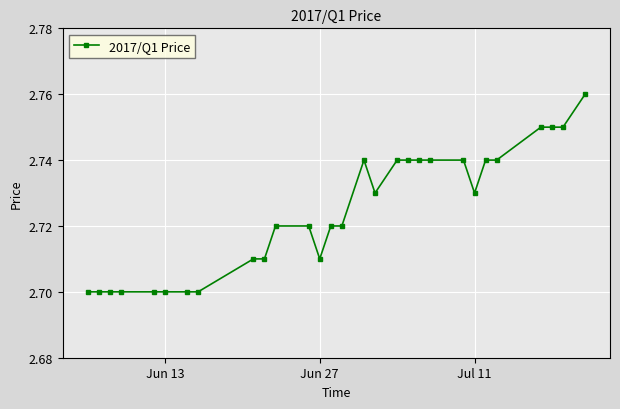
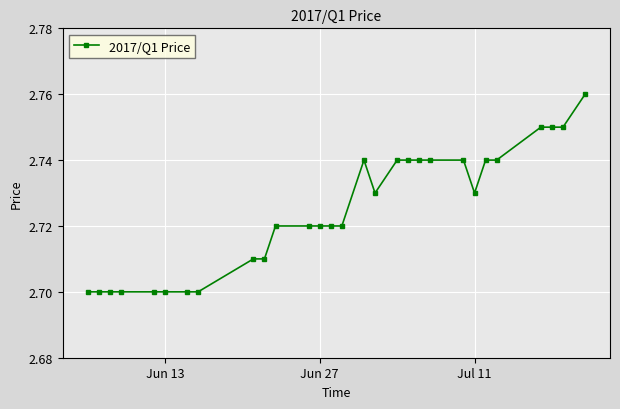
  {
    "Jun 13": 2.70,
-   "Jun 27": 2.71,
+   "Jun 27": 2.72,
    "Jul 11": 2.73
  }
